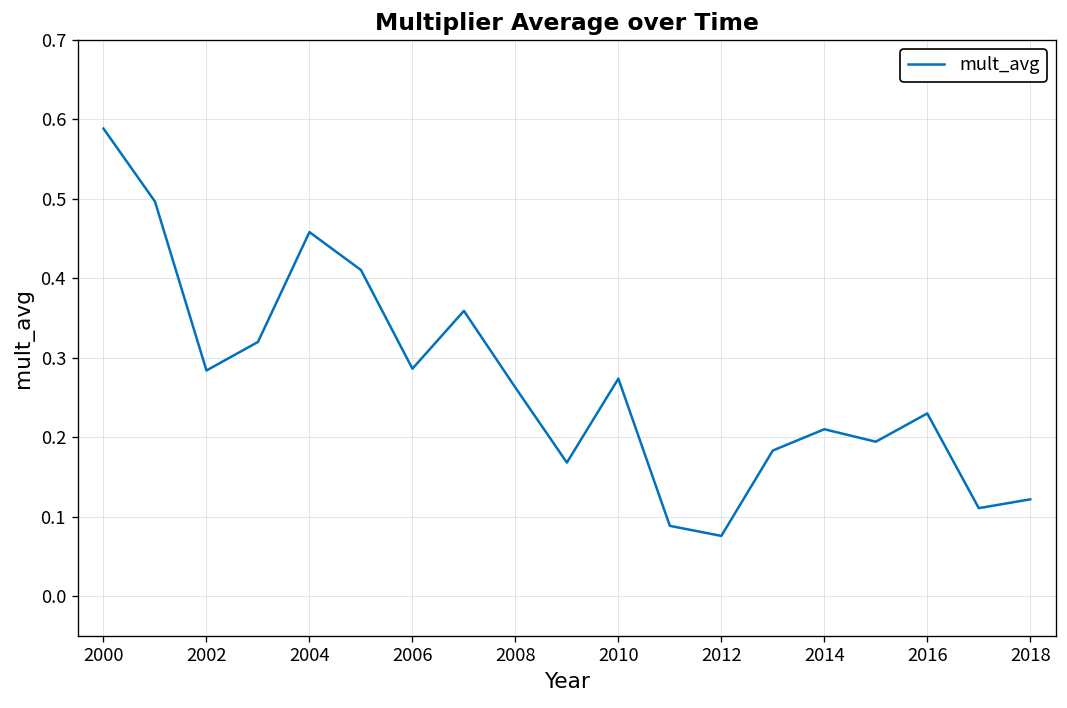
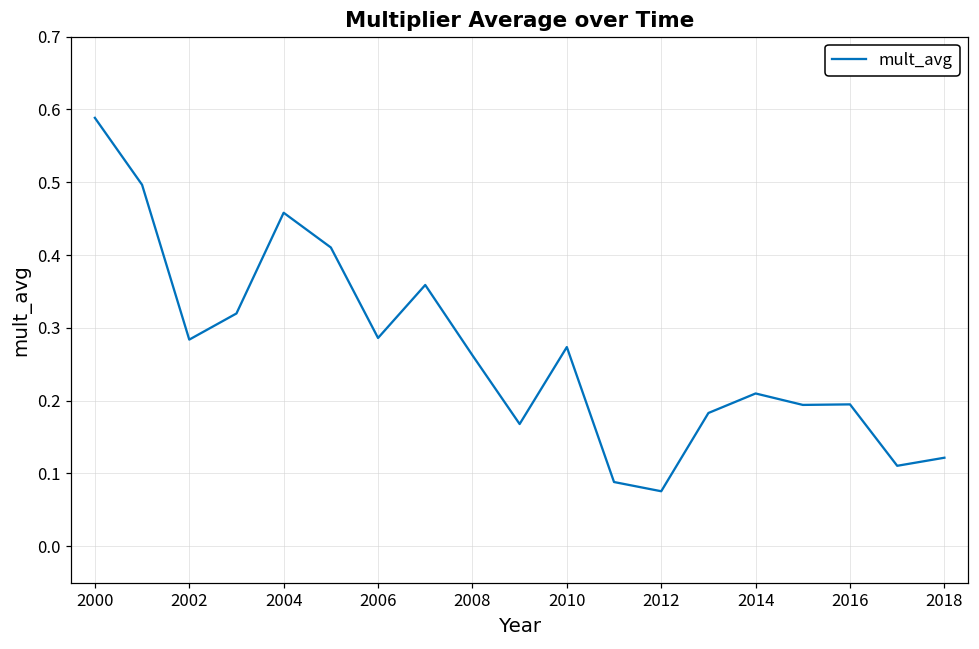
  {
    "2000": 0.59,
    "2002": 0.28,
    "2004": 0.46,
    "2006": 0.29,
    "2008": 0.26,
    "2010": 0.27,
    "2012": 0.08,
    "2014": 0.21,
-   "2016": 0.23,
+   "2016": 0.19,
    "2018": 0.12
  }
